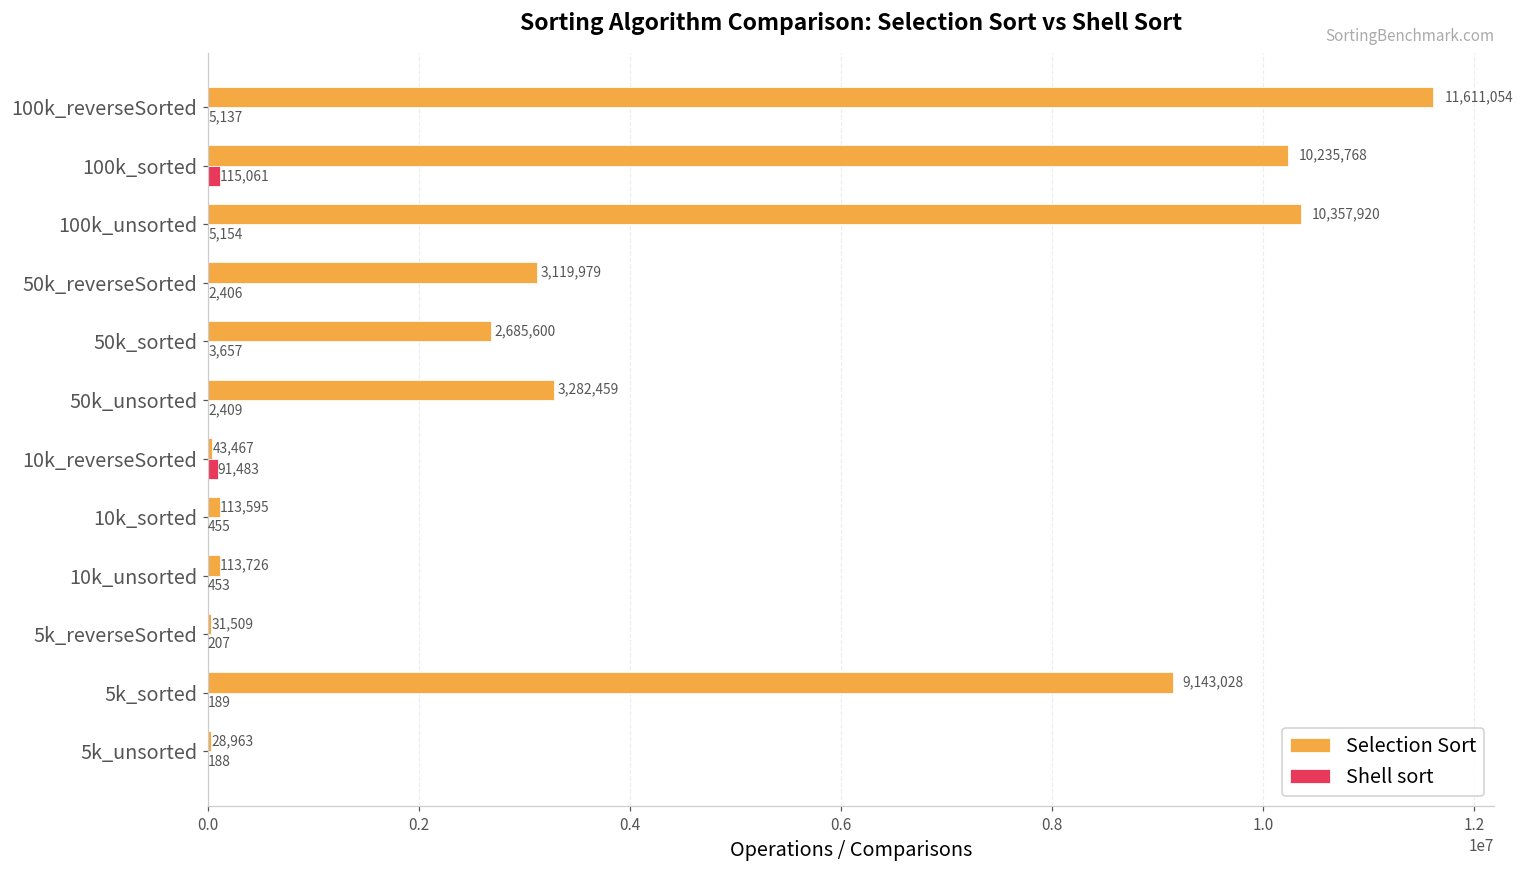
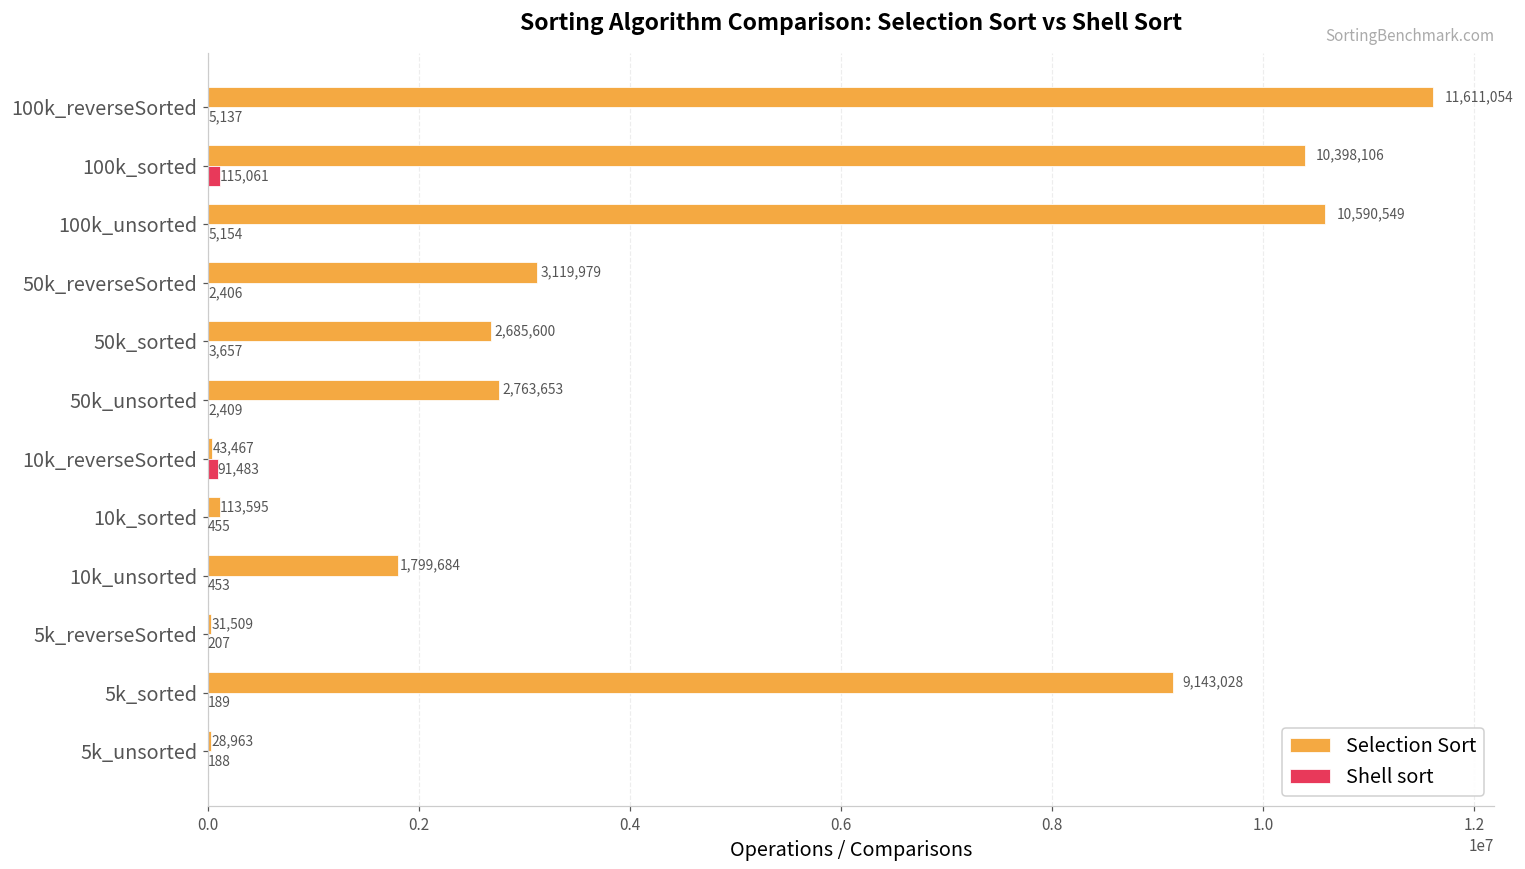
  {
    "Selection Sort": {
      "100k_reverseSorted": "11,611,054",
-     "100k_sorted": "10,235,768",
-     "100k_unsorted": "10,357,920",
+     "100k_sorted": "10,398,106",
+     "100k_unsorted": "10,590,549",
      "50k_reverseSorted": "3,119,979",
      "50k_sorted": "2,685,600",
-     "50k_unsorted": "3,282,459",
+     "50k_unsorted": "2,763,653",
      "10k_reverseSorted": "43,467",
      "10k_sorted": "113,595",
-     "10k_unsorted": "113,726",
+     "10k_unsorted": "1,799,684",
      "5k_reverseSorted": "31,509",
      "5k_sorted": "9,143,028",
      "5k_unsorted": "28,963"
    },
    "Shell sort": {
      "100k_reverseSorted": "5,137",
      "100k_sorted": "115,061",
      "100k_unsorted": "5,154",
      "50k_reverseSorted": "2,406",
      "50k_sorted": "3,657",
      "50k_unsorted": "2,409",
      "10k_reverseSorted": "91,483",
      "10k_sorted": "455",
      "10k_unsorted": "453",
      "5k_reverseSorted": "207",
      "5k_sorted": "189",
      "5k_unsorted": "188"
    }
  }
